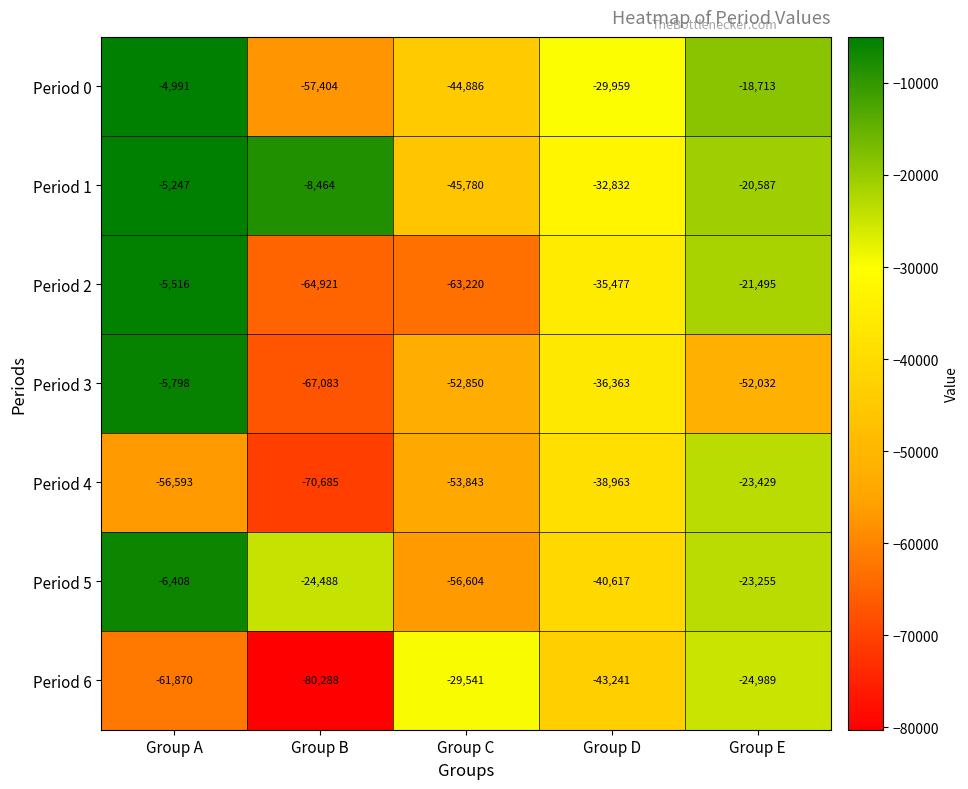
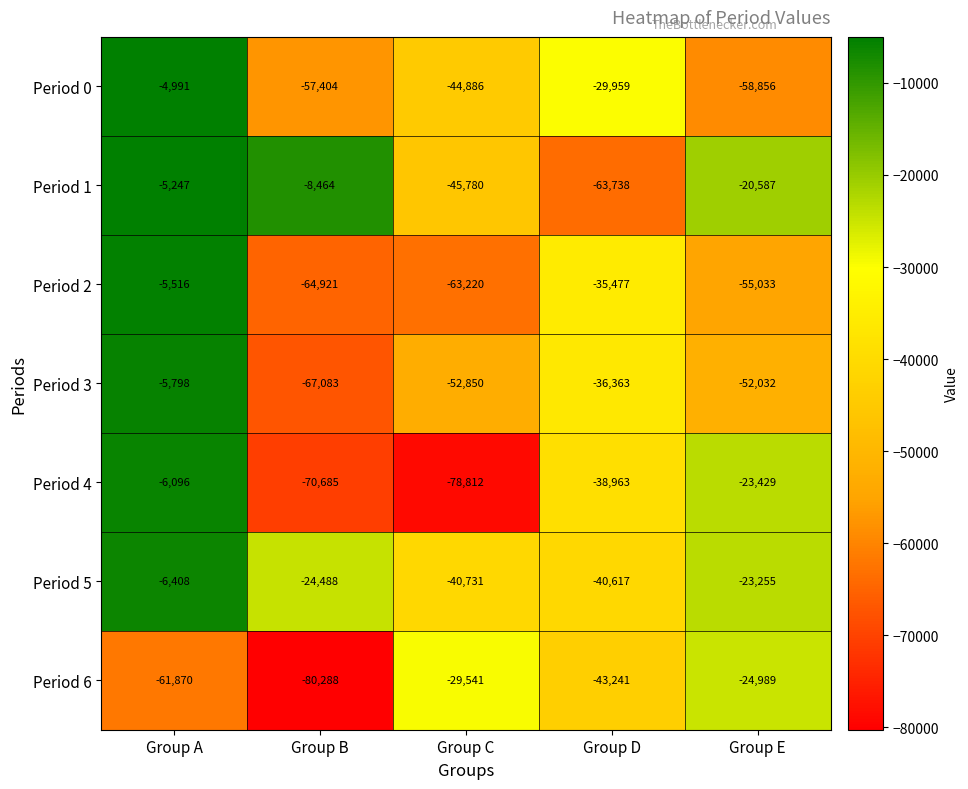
  {
    "Period 0": {
      "Group A": "-4,991",
      "Group B": "-57,404",
      "Group C": "-44,886",
      "Group D": "-29,959",
-     "Group E": "-18,713"
+     "Group E": "-58,856"
    },
    "Period 1": {
      "Group A": "-5,247",
      "Group B": "-8,464",
      "Group C": "-45,780",
-     "Group D": "-32,832",
+     "Group D": "-63,738",
      "Group E": "-20,587"
    },
    "Period 2": {
      "Group A": "-5,516",
      "Group B": "-64,921",
      "Group C": "-63,220",
      "Group D": "-35,477",
-     "Group E": "-21,495"
+     "Group E": "-55,033"
    },
    "Period 3": {
      "Group A": "-5,798",
      "Group B": "-67,083",
      "Group C": "-52,850",
      "Group D": "-36,363",
      "Group E": "-52,032"
    },
    "Period 4": {
-     "Group A": "-56,593",
+     "Group A": "-6,096",
      "Group B": "-70,685",
-     "Group C": "-53,843",
+     "Group C": "-78,812",
      "Group D": "-38,963",
      "Group E": "-23,429"
    },
    "Period 5": {
      "Group A": "-6,408",
      "Group B": "-24,488",
-     "Group C": "-56,604",
+     "Group C": "-40,731",
      "Group D": "-40,617",
      "Group E": "-23,255"
    },
    "Period 6": {
      "Group A": "-61,870",
      "Group B": "-80,288",
      "Group C": "-29,541",
      "Group D": "-43,241",
      "Group E": "-24,989"
    }
  }
